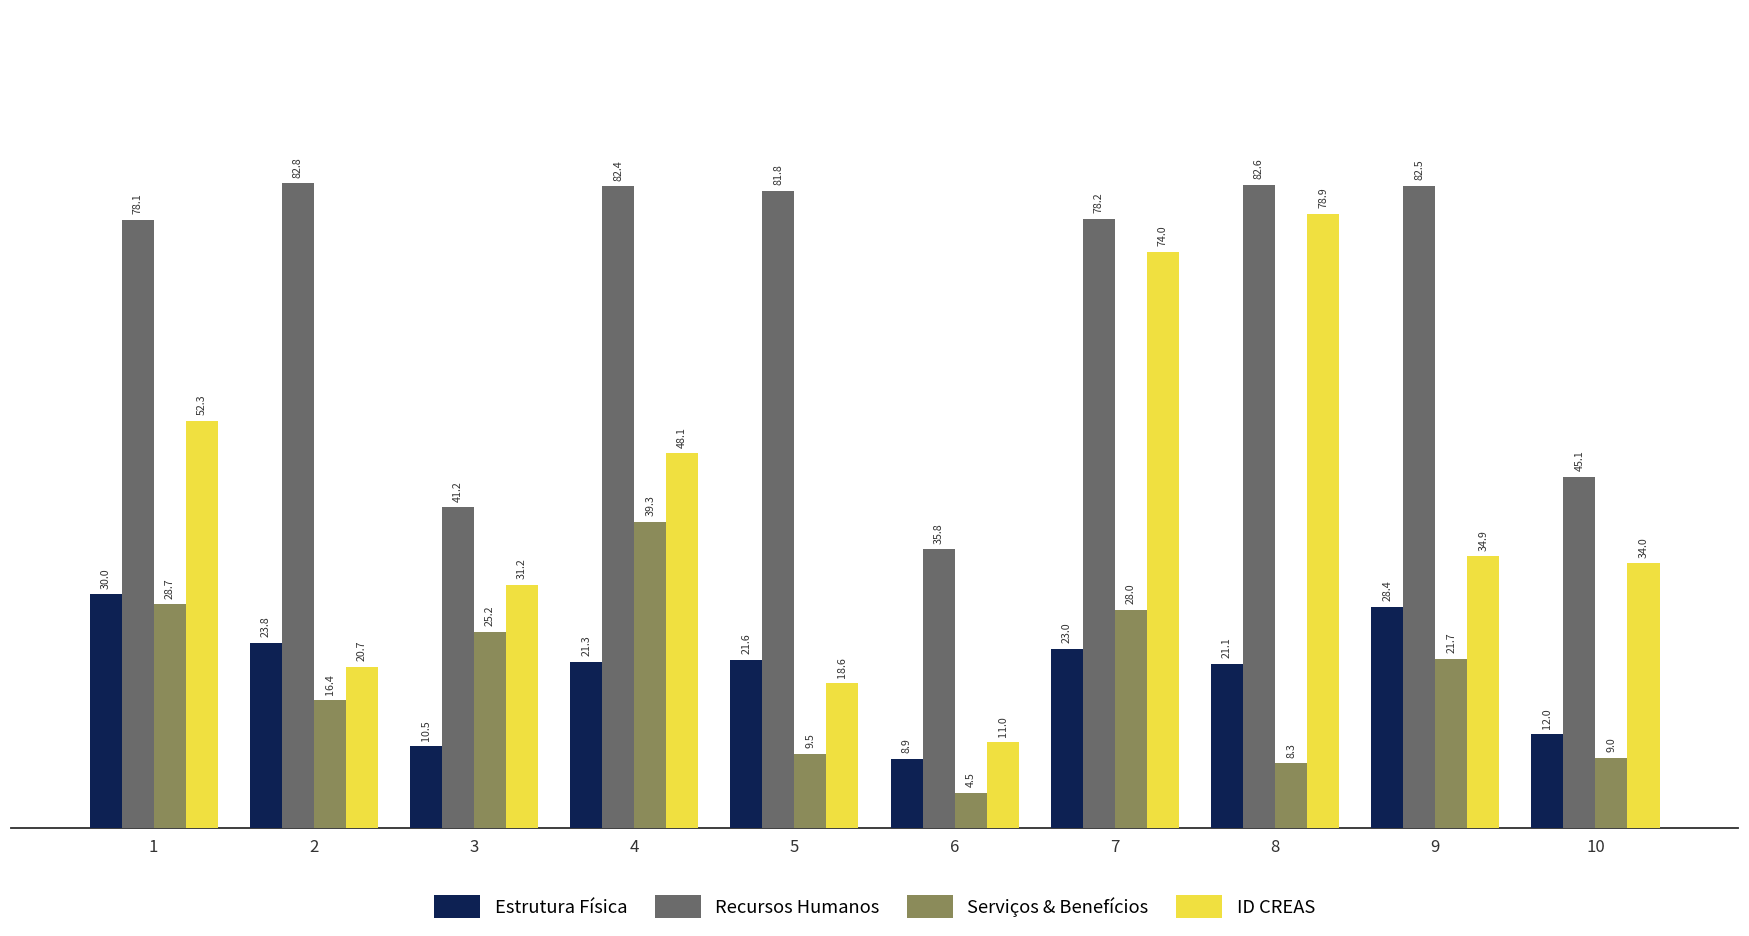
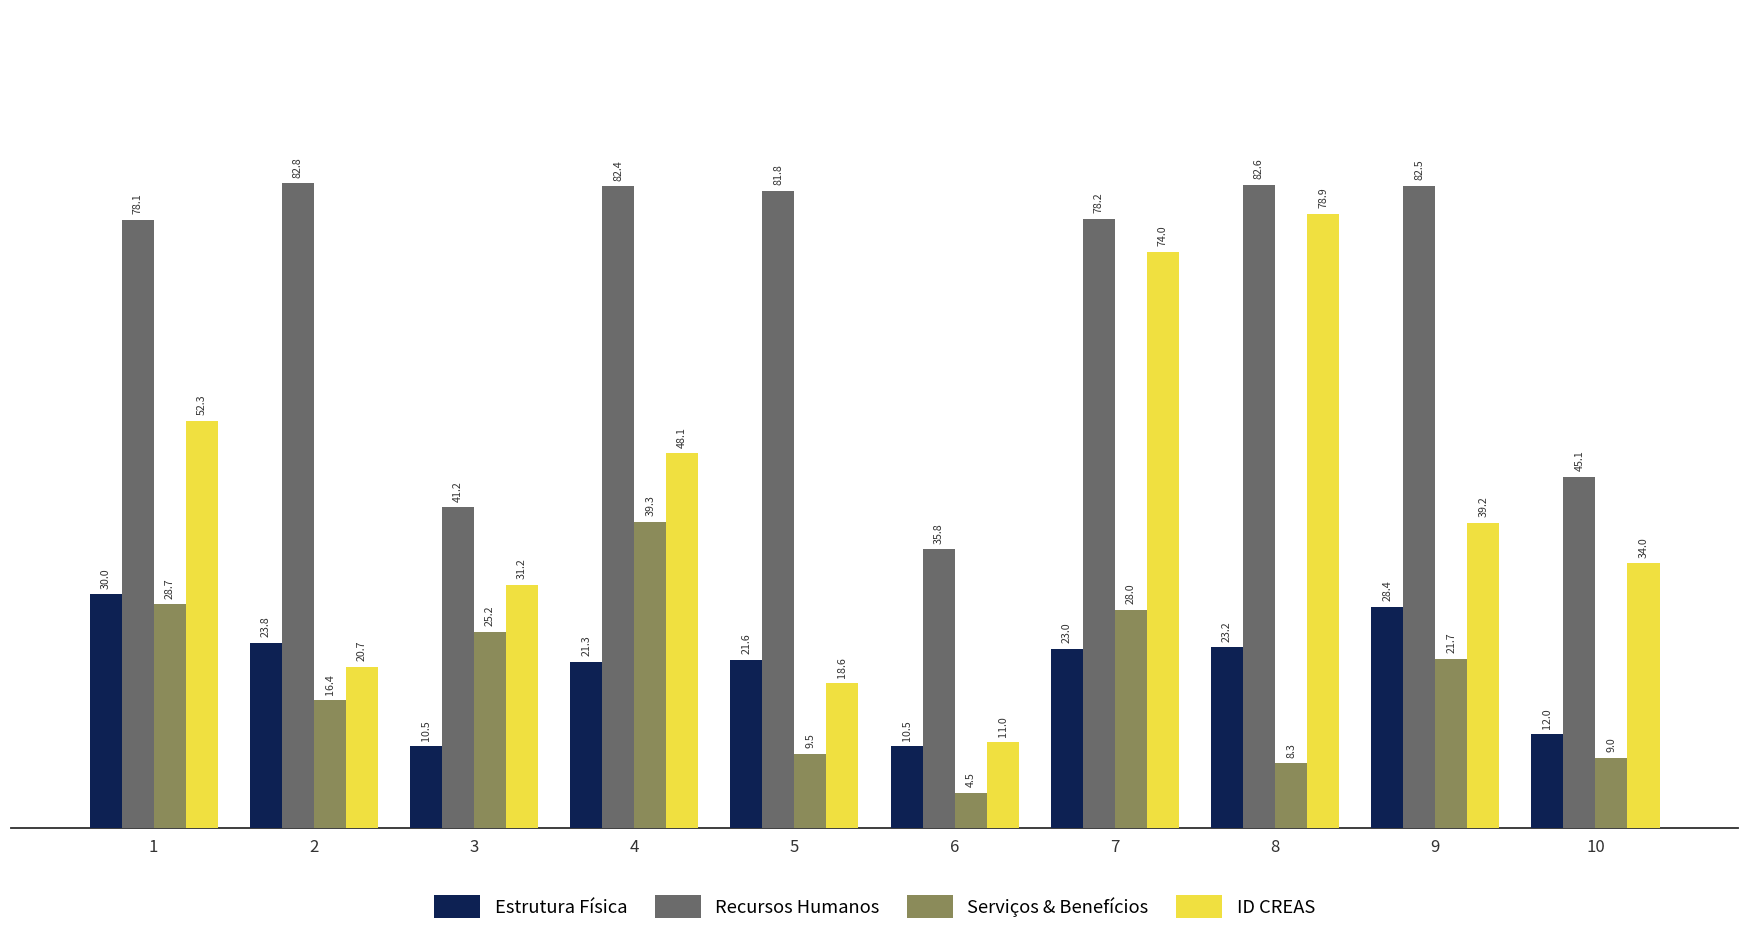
  {
    "Estrutura Física": {
      "1": 30.0,
      "2": 23.8,
      "3": 10.5,
      "4": 21.3,
      "5": 21.6,
-     "6": 8.9,
+     "6": 10.5,
      "7": 23.0,
-     "8": 21.1,
+     "8": 23.2,
      "9": 28.4,
      "10": 12.0
    },
    "ID CREAS": {
      "1": 52.3,
      "2": 20.7,
      "3": 31.2,
      "4": 48.1,
      "5": 18.6,
      "6": 11.0,
      "7": 74.0,
      "8": 78.9,
-     "9": 34.9,
+     "9": 39.2,
      "10": 34.0
    }
  }
